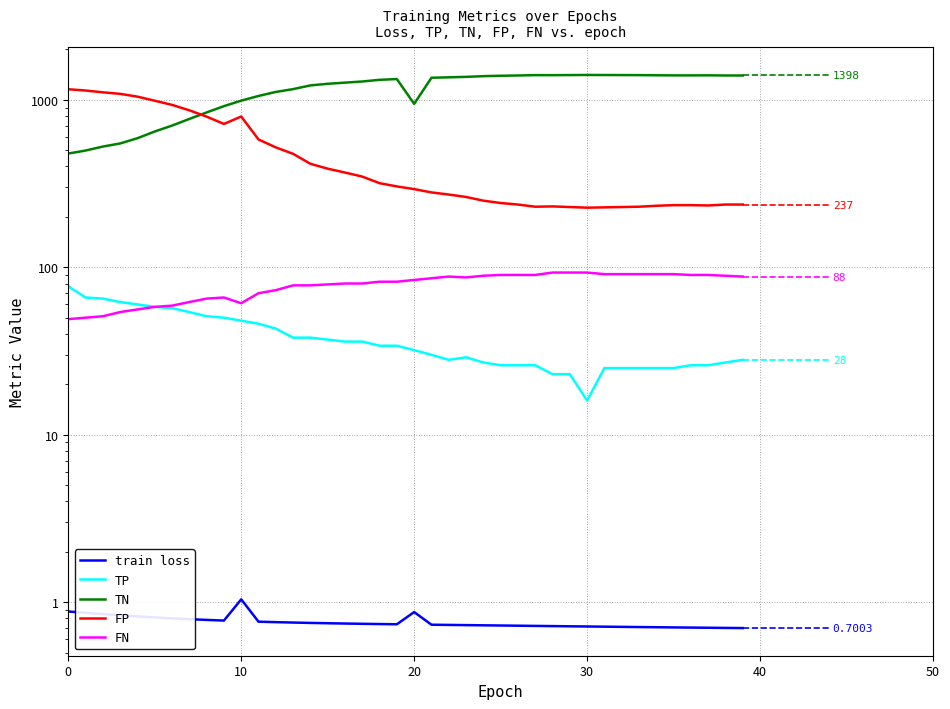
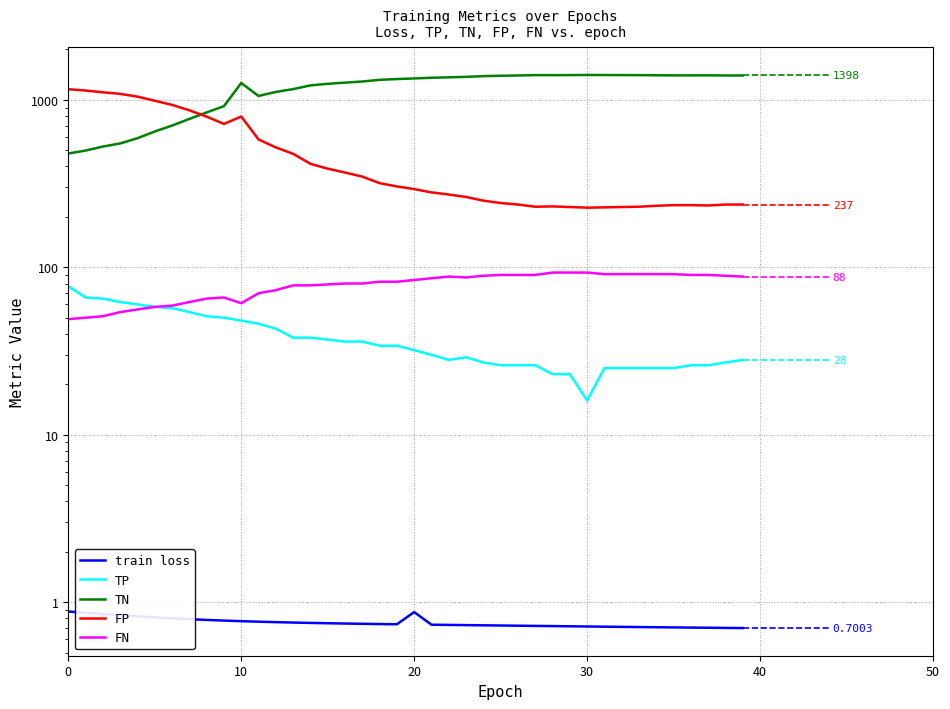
  {
    "train loss": {
      "0": 0.9,
-     "10": 1.0,
+     "10": 0.8,
      "20": 0.9,
      "30": 0.7
    },
    "TP": {
      "0": 80,
      "10": 48,
      "20": 32,
      "30": 16
    },
    "TN": {
      "0": 480,
-     "10": 1000,
-     "20": 900,
+     "10": 1300,
+     "20": 1300,
      "30": 1400
    },
    "FP": {
      "0": 1200,
      "10": 800,
      "20": 290,
      "30": 230
    },
    "FN": {
      "0": 49,
      "10": 61,
      "20": 80,
      "30": 90
    }
  }
